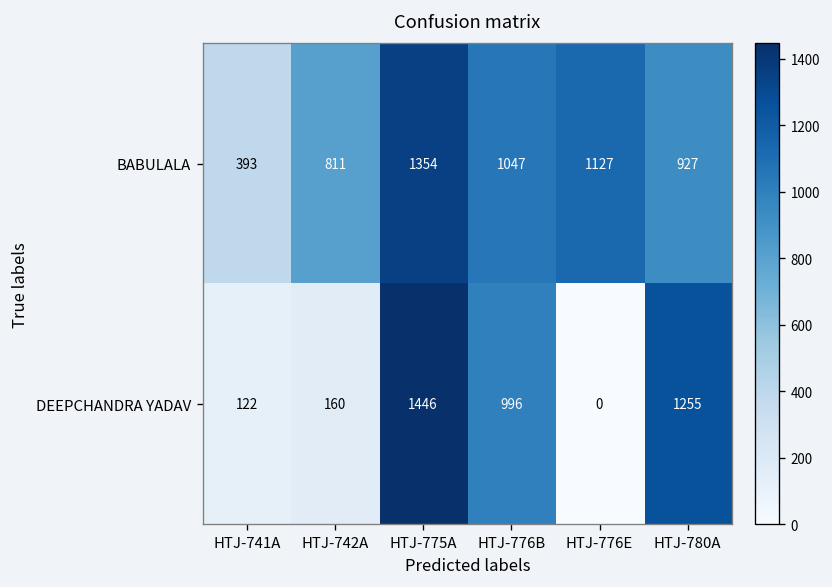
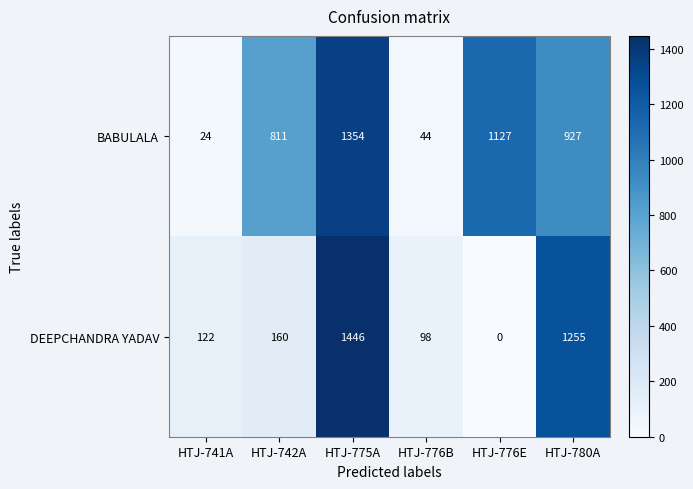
  {
    "BABULALA": {
-     "HTJ-741A": 393,
+     "HTJ-741A": 24,
      "HTJ-742A": 811,
      "HTJ-775A": 1354,
-     "HTJ-776B": 1047,
+     "HTJ-776B": 44,
      "HTJ-776E": 1127,
      "HTJ-780A": 927
    },
    "DEEPCHANDRA YADAV": {
      "HTJ-741A": 122,
      "HTJ-742A": 160,
      "HTJ-775A": 1446,
-     "HTJ-776B": 996,
+     "HTJ-776B": 98,
      "HTJ-776E": 0,
      "HTJ-780A": 1255
    }
  }
